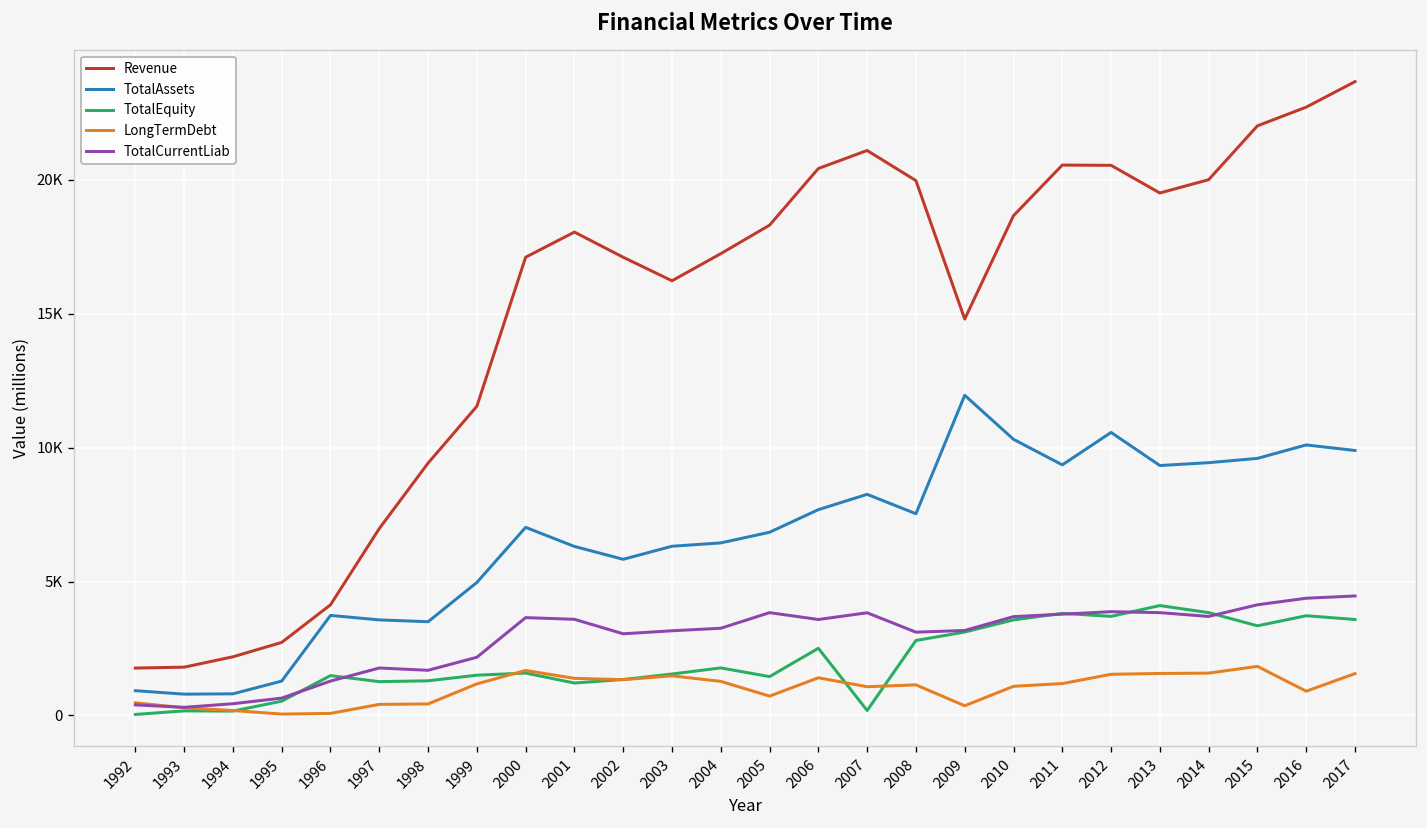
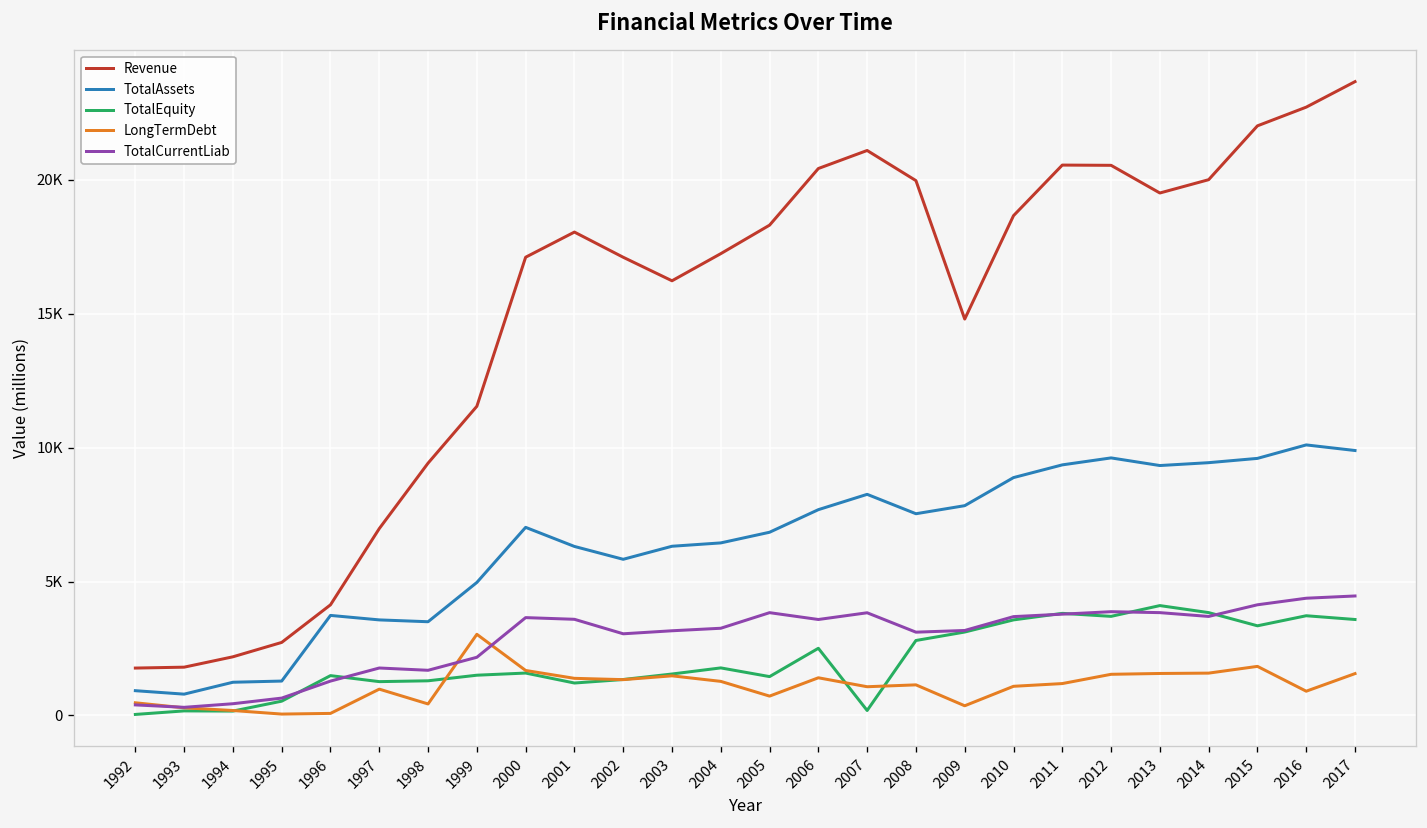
  {
    "Revenue": {
      "1992": 1800,
      "1993": 1800,
      "1994": 2200,
      "1995": 2700,
      "1996": 4100,
      "1997": 7000,
      "1998": 9400,
      "1999": 11500,
      "2000": 17100,
      "2001": 18000,
      "2002": 17100,
      "2003": 16200,
      "2004": 17200,
      "2005": 18300,
      "2006": 20400,
      "2007": 21100,
      "2008": 20000,
      "2009": 14800,
      "2010": 18700,
      "2011": 20500,
      "2012": 20500,
      "2013": 19500,
      "2014": 20000,
      "2015": 22000,
      "2016": 22700,
      "2017": 23700
    },
    "TotalAssets": {
      "1992": 900,
      "1993": 800,
-     "1994": 800,
+     "1994": 1200,
      "1995": 1300,
      "1996": 3700,
      "1997": 3600,
      "1998": 3500,
      "1999": 5000,
      "2000": 7000,
      "2001": 6300,
      "2002": 5800,
      "2003": 6300,
      "2004": 6400,
      "2005": 6800,
      "2006": 7700,
      "2007": 8300,
      "2008": 7500,
-     "2009": 12000,
-     "2010": 10300,
+     "2009": 7800,
+     "2010": 8900,
      "2011": 9400,
-     "2012": 10600,
+     "2012": 9600,
      "2013": 9300,
      "2014": 9400,
      "2015": 9600,
      "2016": 10100,
      "2017": 9900
    },
    "TotalEquity": {
      "1992": 0,
      "1993": 200,
      "1995": 500,
      "1996": 1500,
      "1997": 1300,
      "1998": 1300,
      "1999": 1500,
      "2001": 1200,
      "2004": 1800,
      "2005": 1500,
      "2006": 2500,
      "2007": 200,
      "2008": 2800,
      "2010": 3600,
      "2012": 3700,
      "2013": 4100,
      "2014": 3800,
      "2015": 3300,
      "2016": 3700,
      "2017": 3600
    },
    "LongTermDebt": {
      "1995": 100,
      "1996": 100,
-     "1997": 400,
+     "1997": 1000,
      "1998": 400,
-     "1999": 1200,
+     "1999": 3000,
      "2001": 1400,
      "2004": 1300,
      "2005": 700,
      "2006": 1400,
      "2007": 1100,
      "2008": 1100,
      "2009": 400,
      "2010": 1100,
      "2011": 1200,
      "2012": 1500,
      "2013": 1600,
      "2014": 1600,
      "2015": 1800,
      "2016": 900,
      "2017": 1600
    },
    "TotalCurrentLiab": {
      "1994": 400,
      "1995": 600,
      "1996": 1300,
      "1997": 1800,
      "1998": 1700,
      "1999": 2200,
      "2000": 3700,
      "2001": 3600,
      "2002": 3000,
      "2003": 3200,
      "2004": 3300,
      "2005": 3800,
      "2006": 3600,
      "2007": 3800,
      "2008": 3100,
      "2010": 3700,
      "2012": 3900,
      "2013": 3800,
      "2014": 3700,
      "2015": 4100,
      "2016": 4400,
      "2017": 4500
    }
  }
